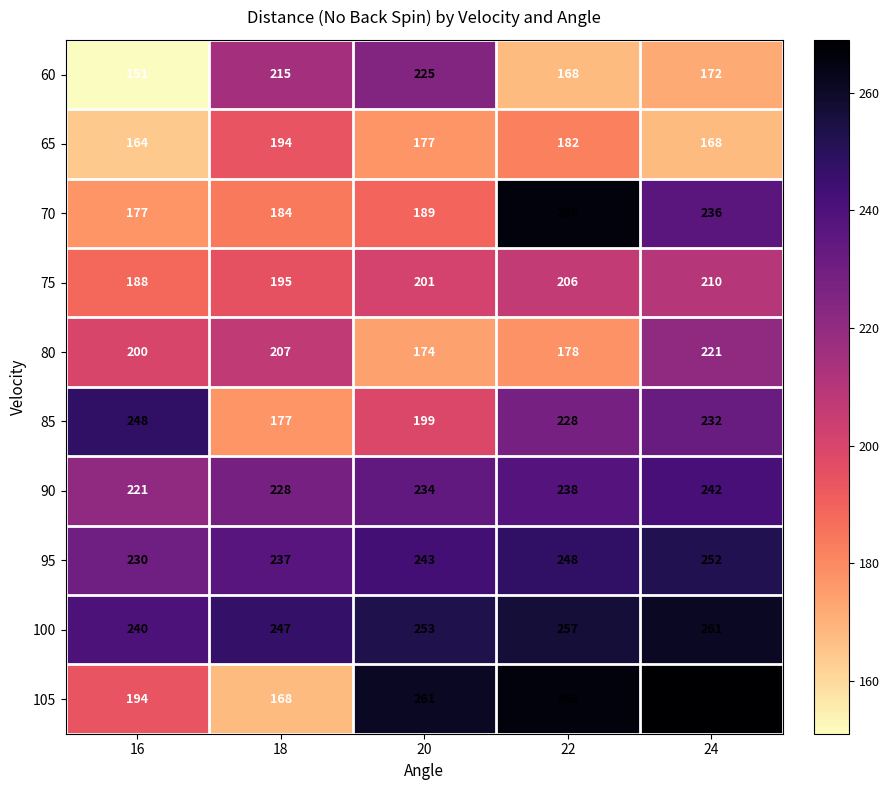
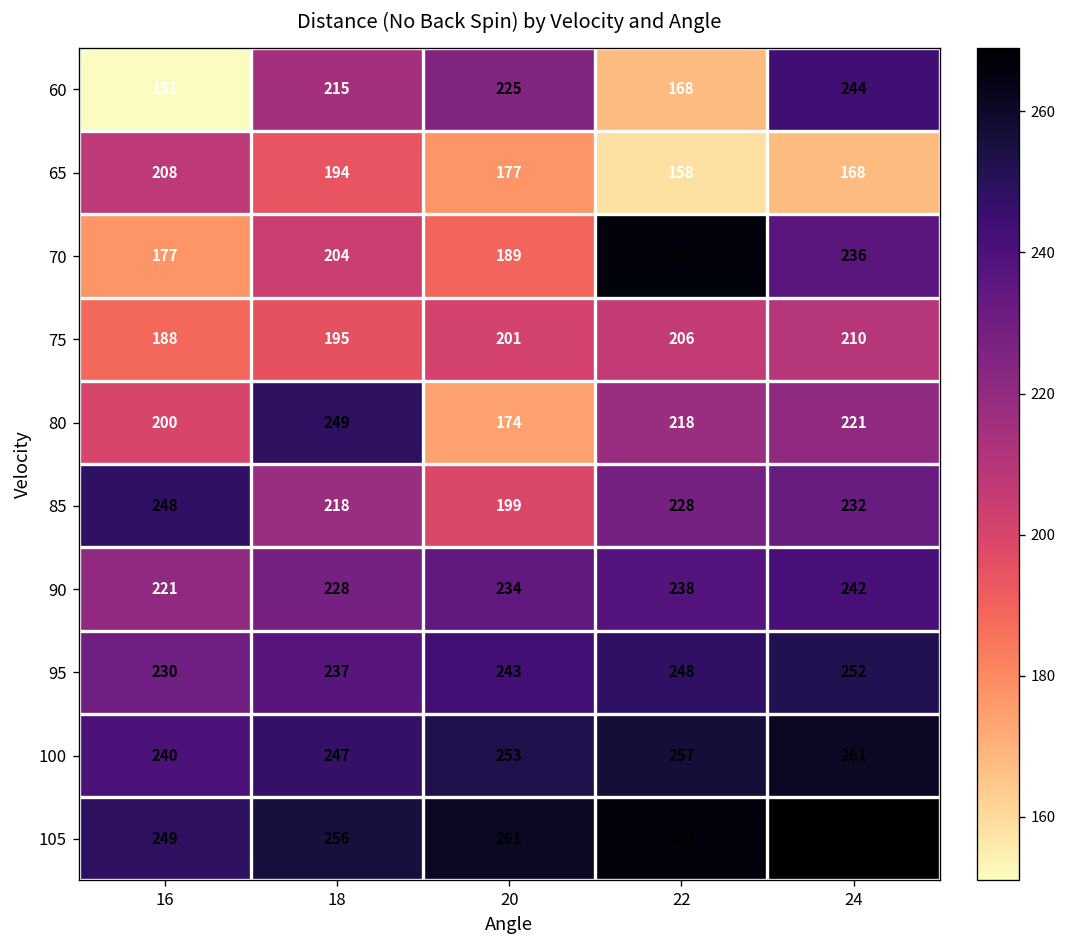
  {
    "60": {
      "16": 151,
      "18": 215,
      "20": 225,
      "22": 168,
-     "24": 172
+     "24": 244
    },
    "65": {
-     "16": 164,
+     "16": 208,
      "18": 194,
      "20": 177,
-     "22": 182,
+     "22": 158,
      "24": 168
    },
    "70": {
      "16": 177,
-     "18": 184,
+     "18": 204,
      "20": 189,
      "24": 236
    },
    "75": {
      "16": 188,
      "18": 195,
      "20": 201,
      "22": 206,
      "24": 210
    },
    "80": {
      "16": 200,
-     "18": 207,
+     "18": 249,
      "20": 174,
-     "22": 178,
+     "22": 218,
      "24": 221
    },
    "85": {
      "16": 248,
-     "18": 177,
+     "18": 218,
      "20": 199,
      "22": 228,
      "24": 232
    },
    "90": {
      "16": 221,
      "18": 228,
      "20": 234,
      "22": 238,
      "24": 242
    },
    "95": {
      "16": 230,
      "18": 237,
      "20": 243,
      "22": 248,
      "24": 252
    },
    "100": {
      "16": 240,
      "18": 247,
      "20": 253,
      "22": 257
    },
    "105": {
-     "16": 194,
-     "18": 168
+     "16": 249,
+     "18": 256
    }
  }
